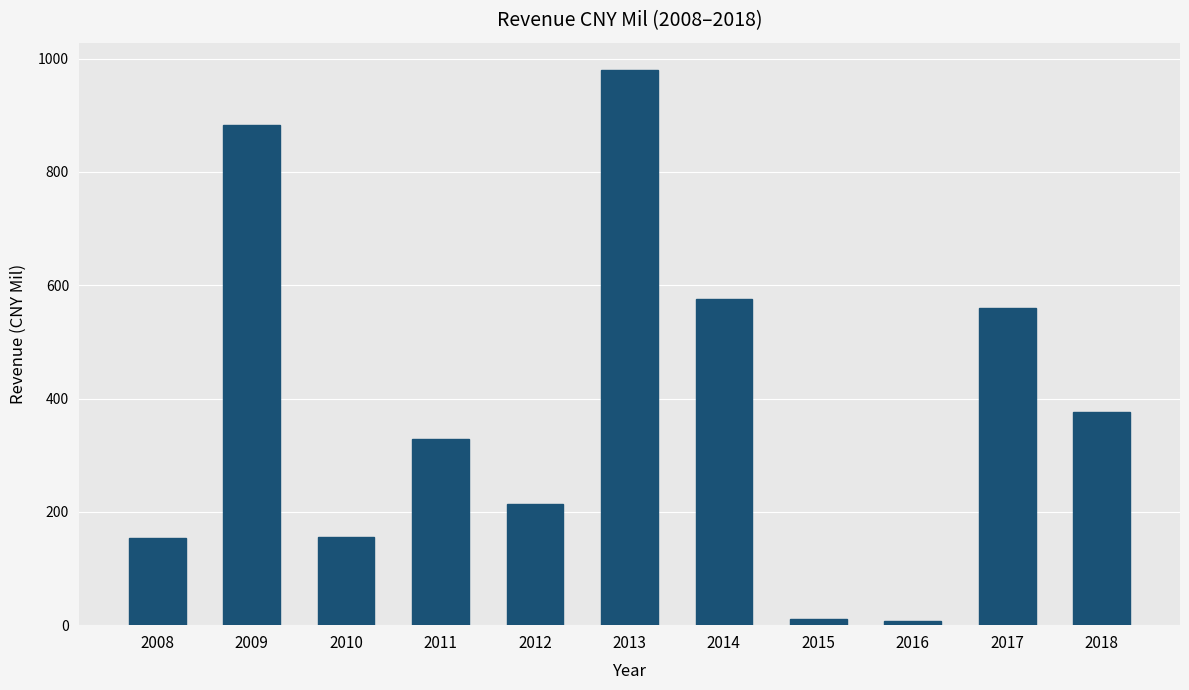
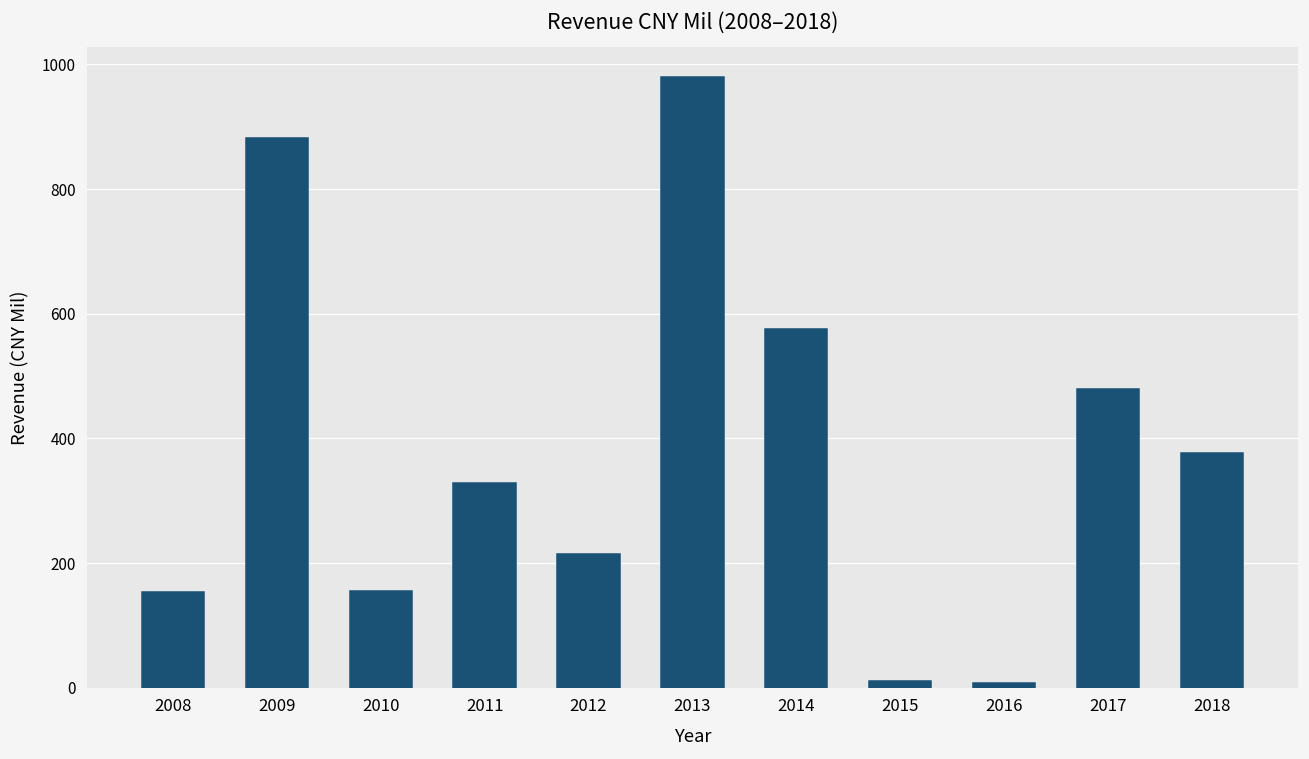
  {
    "2008": 150,
    "2009": 880,
    "2010": 160,
    "2011": 330,
    "2012": 210,
    "2013": 980,
    "2014": 580,
    "2015": 10,
    "2016": 10,
-   "2017": 560,
+   "2017": 480,
    "2018": 380
  }
